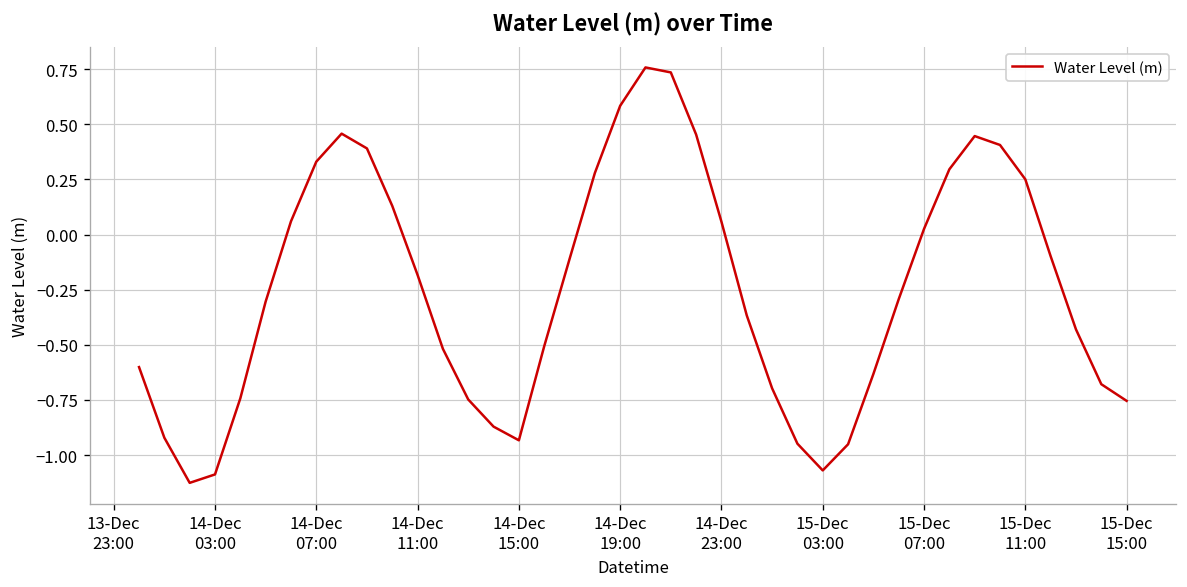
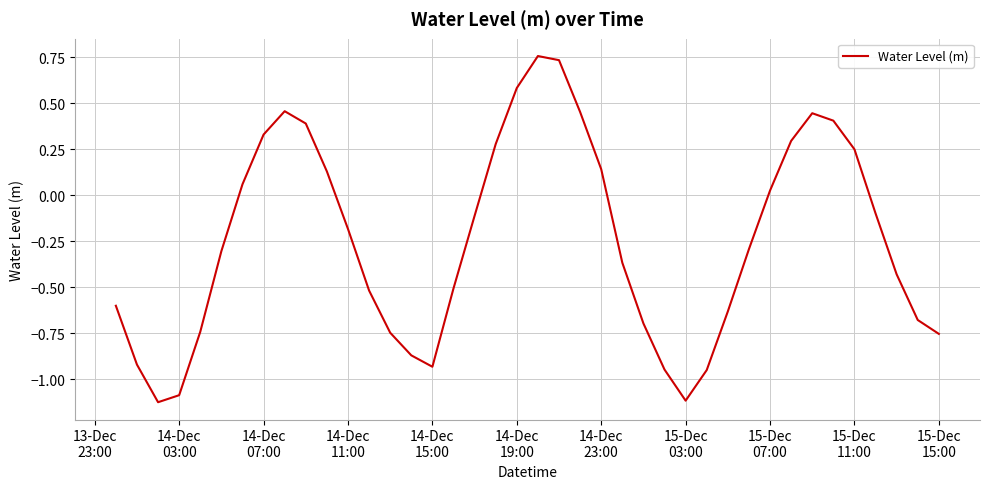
  {
    "14-Dec 03:00": -1.09,
    "14-Dec 07:00": 0.33,
    "14-Dec 11:00": -0.18,
    "14-Dec 15:00": -0.93,
    "14-Dec 19:00": 0.58,
-   "14-Dec 23:00": 0.06,
-   "15-Dec 03:00": -1.07,
+   "14-Dec 23:00": 0.14,
+   "15-Dec 03:00": -1.12,
    "15-Dec 07:00": 0.03,
    "15-Dec 11:00": 0.25,
    "15-Dec 15:00": -0.75
  }
